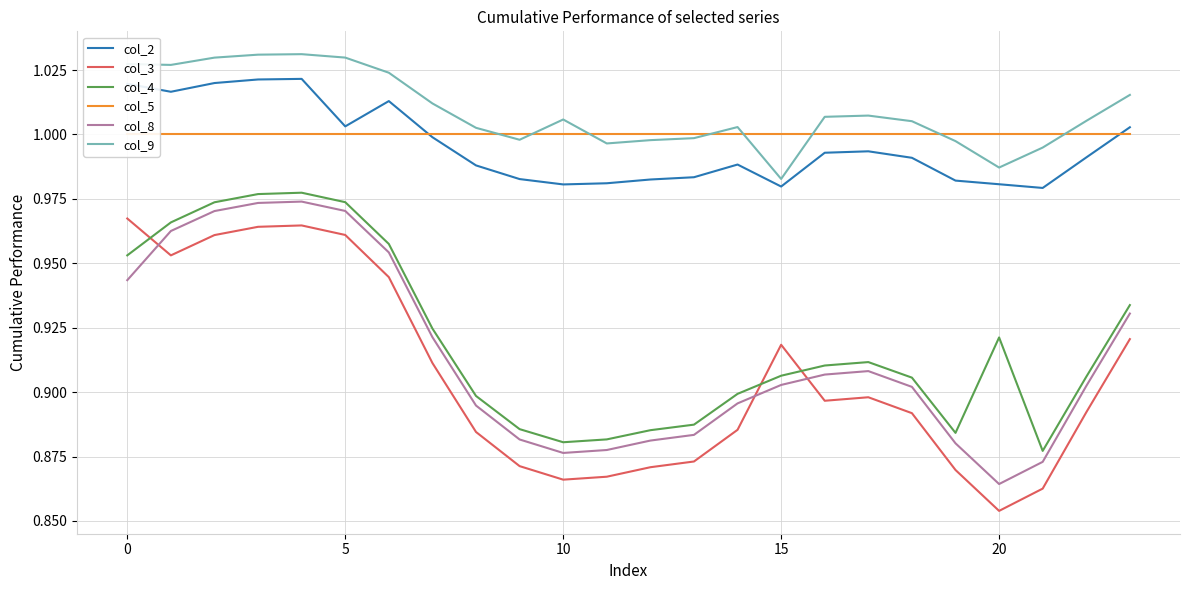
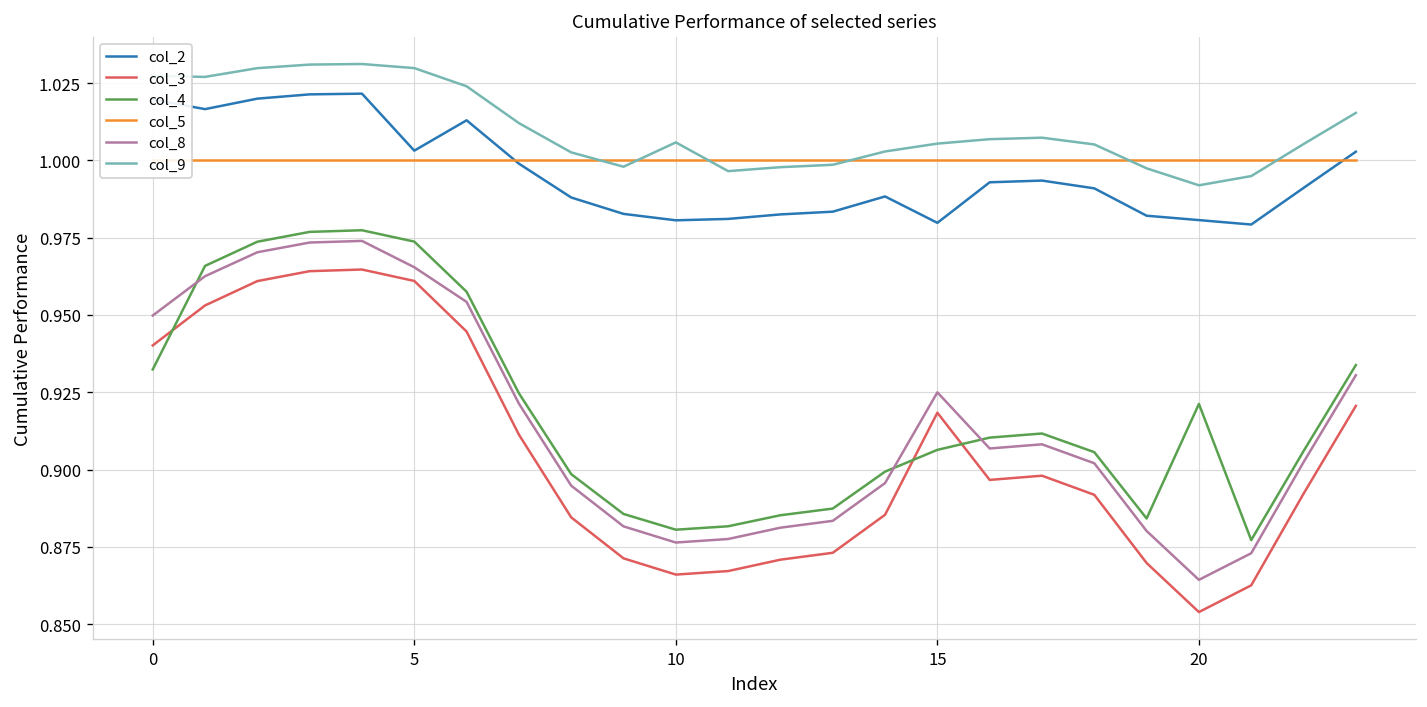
  {
    "col_2": {
      "5": 1.003,
      "10": 0.981,
      "15": 0.980,
      "20": 0.981
    },
    "col_3": {
-     "0": 0.967,
+     "0": 0.940,
      "5": 0.961,
      "10": 0.866,
      "15": 0.918,
      "20": 0.854
    },
    "col_4": {
-     "0": 0.953,
+     "0": 0.932,
      "5": 0.974,
      "10": 0.881,
      "15": 0.906,
      "20": 0.921
    },
    "col_5": {
      "5": 1.000,
      "10": 1.000,
      "15": 1.000,
      "20": 1.000
    },
    "col_8": {
-     "0": 0.943,
-     "5": 0.970,
+     "0": 0.950,
+     "5": 0.965,
      "10": 0.876,
-     "15": 0.903,
+     "15": 0.925,
      "20": 0.864
    },
    "col_9": {
      "5": 1.030,
      "10": 1.006,
-     "15": 0.983,
-     "20": 0.987
+     "15": 1.005,
+     "20": 0.992
    }
  }
